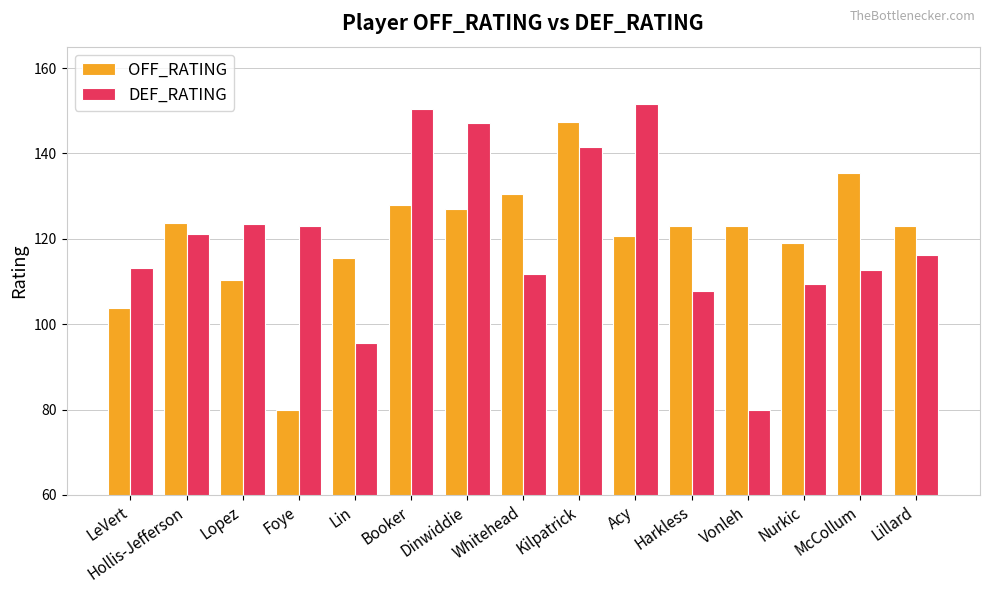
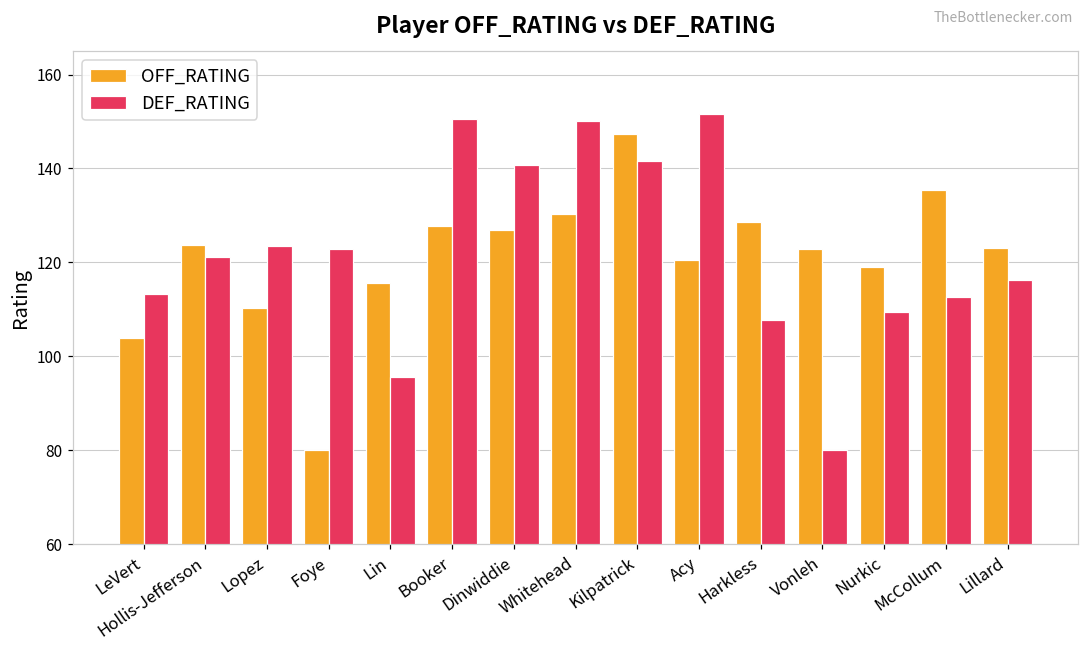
  {
    "OFF_RATING": {
      "LeVert": 104,
      "Hollis-Jefferson": 124,
      "Lopez": 110,
      "Foye": 80,
      "Lin": 116,
      "Booker": 128,
      "Dinwiddie": 127,
      "Whitehead": 130,
      "Kilpatrick": 147,
      "Acy": 121,
-     "Harkless": 123,
+     "Harkless": 129,
      "Vonleh": 123,
      "Nurkic": 119,
      "McCollum": 135,
      "Lillard": 123
    },
    "DEF_RATING": {
      "LeVert": 113,
      "Hollis-Jefferson": 121,
      "Lopez": 124,
      "Foye": 123,
      "Lin": 96,
      "Booker": 151,
-     "Dinwiddie": 147,
-     "Whitehead": 112,
+     "Dinwiddie": 141,
+     "Whitehead": 150,
      "Kilpatrick": 142,
      "Acy": 152,
      "Harkless": 108,
      "Vonleh": 80,
      "Nurkic": 109,
      "McCollum": 113,
      "Lillard": 116
    }
  }
